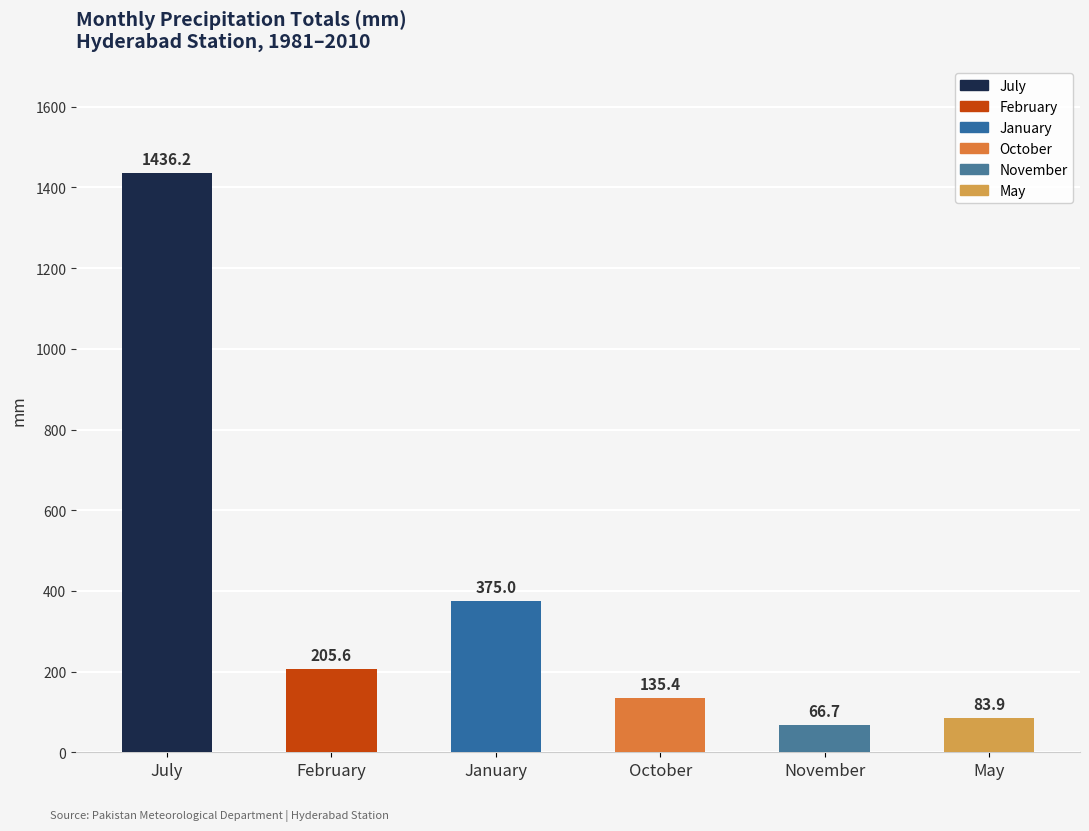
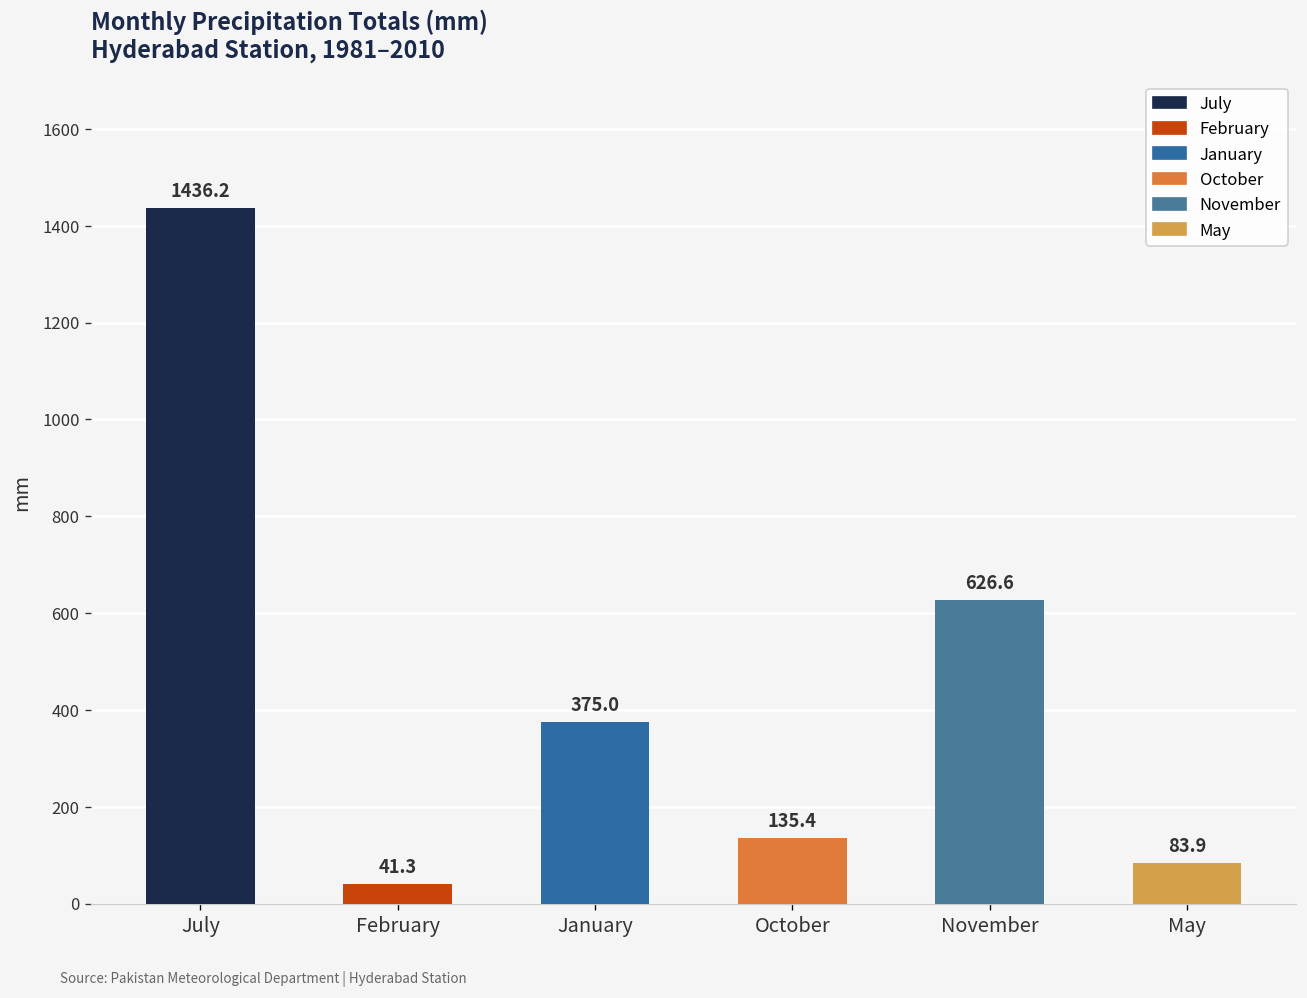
  {
    "July": 1436.2,
-   "February": 205.6,
+   "February": 41.3,
    "January": 375.0,
    "October": 135.4,
-   "November": 66.7,
+   "November": 626.6,
    "May": 83.9
  }
